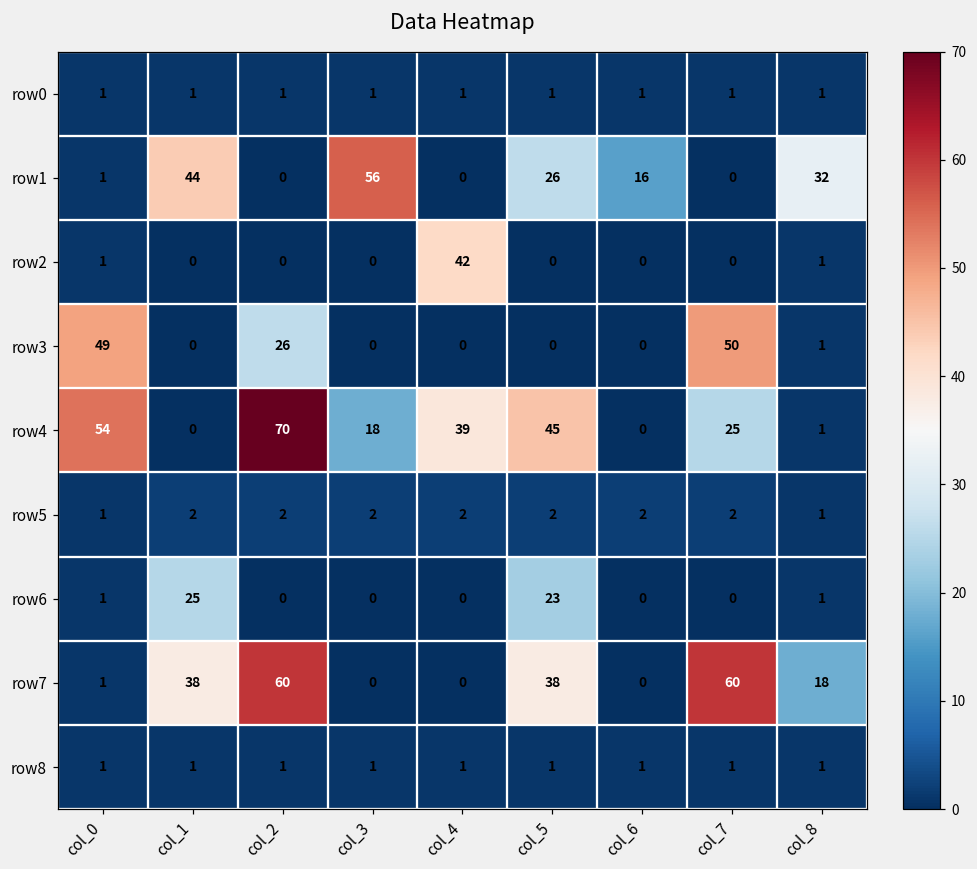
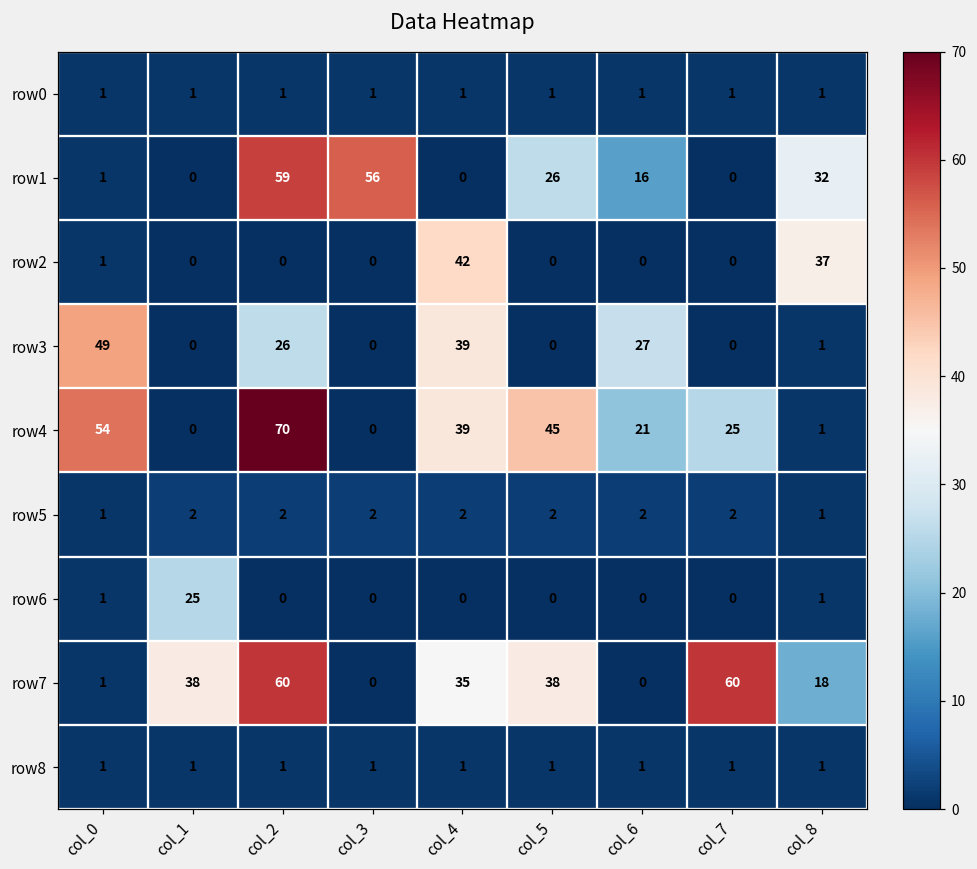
  {
    "row0": {
      "col_0": 1,
      "col_1": 1,
      "col_2": 1,
      "col_3": 1,
      "col_4": 1,
      "col_5": 1,
      "col_6": 1,
      "col_7": 1,
      "col_8": 1
    },
    "row1": {
      "col_0": 1,
-     "col_1": 44,
-     "col_2": 0,
+     "col_1": 0,
+     "col_2": 59,
      "col_3": 56,
      "col_4": 0,
      "col_5": 26,
      "col_6": 16,
      "col_7": 0,
      "col_8": 32
    },
    "row2": {
      "col_0": 1,
      "col_1": 0,
      "col_2": 0,
      "col_3": 0,
      "col_4": 42,
      "col_5": 0,
      "col_6": 0,
      "col_7": 0,
-     "col_8": 1
+     "col_8": 37
    },
    "row3": {
      "col_0": 49,
      "col_1": 0,
      "col_2": 26,
      "col_3": 0,
-     "col_4": 0,
+     "col_4": 39,
      "col_5": 0,
-     "col_6": 0,
-     "col_7": 50,
+     "col_6": 27,
+     "col_7": 0,
      "col_8": 1
    },
    "row4": {
      "col_0": 54,
      "col_1": 0,
      "col_2": 70,
-     "col_3": 18,
+     "col_3": 0,
      "col_4": 39,
      "col_5": 45,
-     "col_6": 0,
+     "col_6": 21,
      "col_7": 25,
      "col_8": 1
    },
    "row5": {
      "col_0": 1,
      "col_1": 2,
      "col_2": 2,
      "col_3": 2,
      "col_4": 2,
      "col_5": 2,
      "col_6": 2,
      "col_7": 2,
      "col_8": 1
    },
    "row6": {
      "col_0": 1,
      "col_1": 25,
      "col_2": 0,
      "col_3": 0,
      "col_4": 0,
-     "col_5": 23,
+     "col_5": 0,
      "col_6": 0,
      "col_7": 0,
      "col_8": 1
    },
    "row7": {
      "col_0": 1,
      "col_1": 38,
      "col_2": 60,
      "col_3": 0,
-     "col_4": 0,
+     "col_4": 35,
      "col_5": 38,
      "col_6": 0,
      "col_7": 60,
      "col_8": 18
    },
    "row8": {
      "col_0": 1,
      "col_1": 1,
      "col_2": 1,
      "col_3": 1,
      "col_4": 1,
      "col_5": 1,
      "col_6": 1,
      "col_7": 1,
      "col_8": 1
    }
  }
